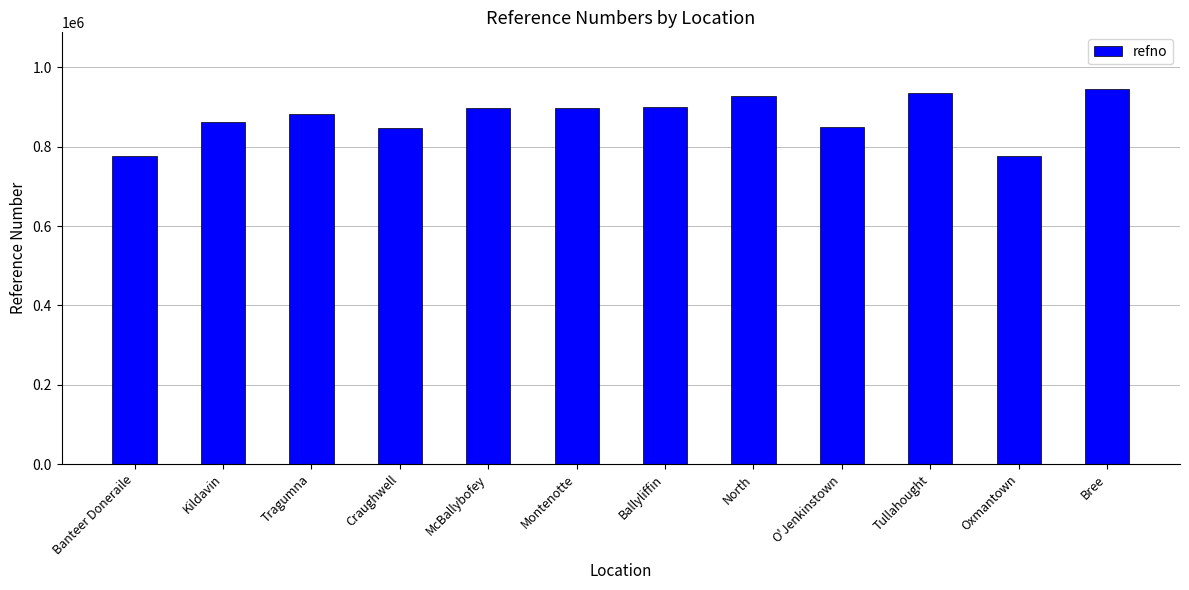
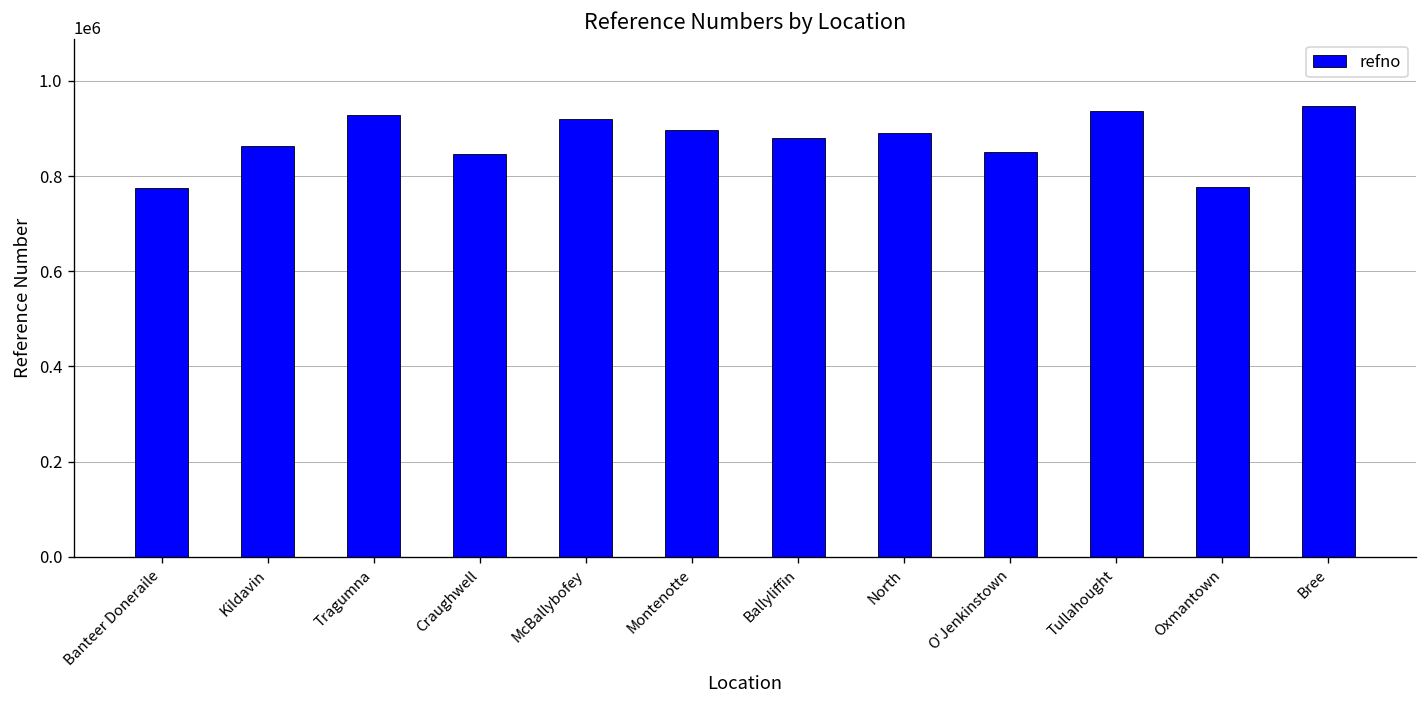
  {
    "Banteer Doneraile": 780000,
    "Kildavin": 860000,
-   "Tragumna": 880000,
+   "Tragumna": 930000,
    "Craughwell": 850000,
-   "McBallybofey": 900000,
+   "McBallybofey": 920000,
    "Montenotte": 900000,
-   "Ballyliffin": 900000,
-   "North": 930000,
+   "Ballyliffin": 880000,
+   "North": 890000,
    "O'Jenkinstown": 850000,
    "Tullahought": 940000,
    "Oxmantown": 780000,
    "Bree": 950000
  }
